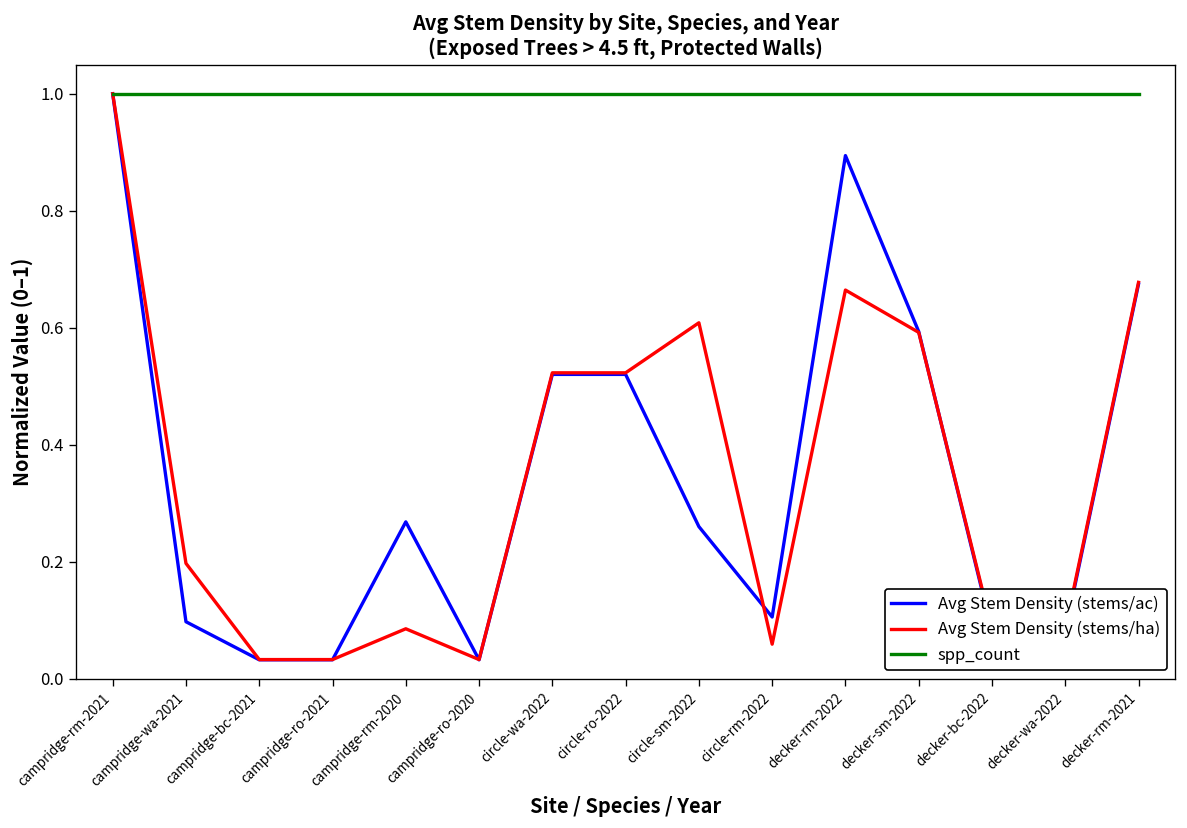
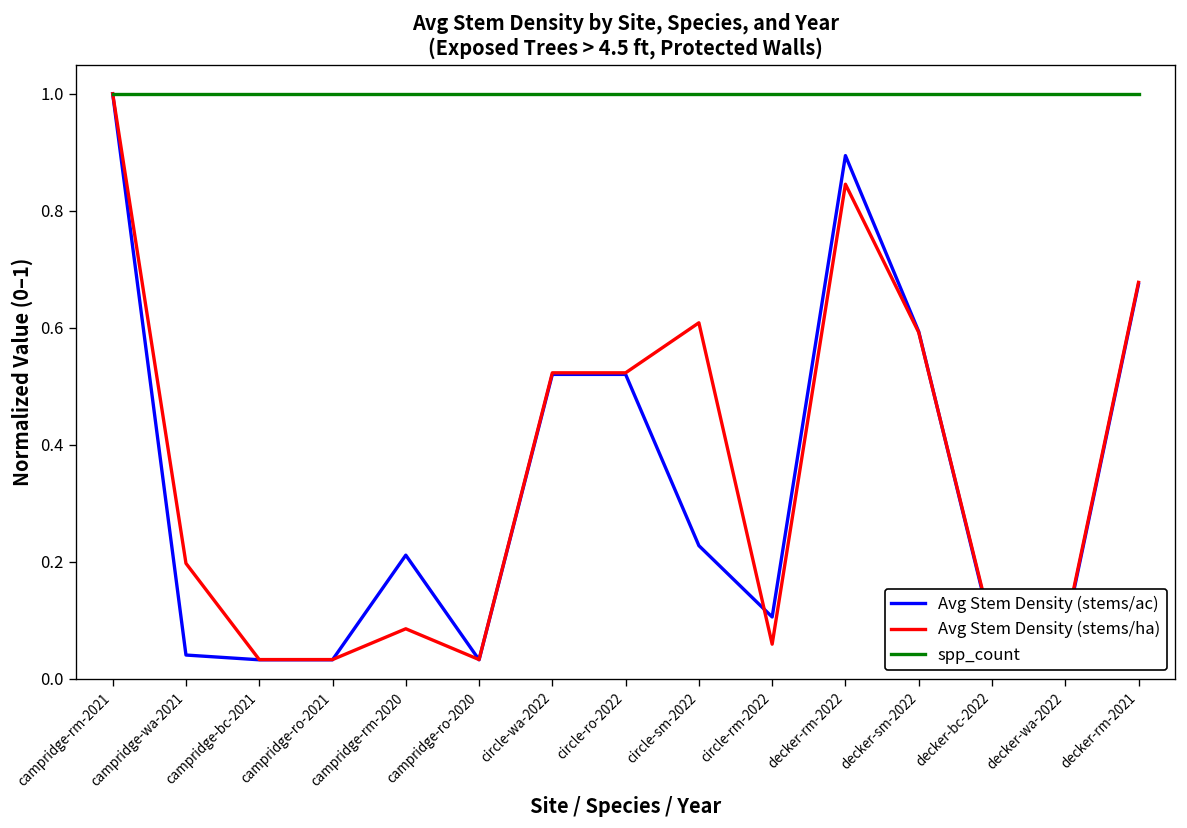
  {
    "Avg Stem Density (stems/ac)": {
-     "campridge-wa-2021": 0.10,
-     "campridge-rm-2020": 0.27,
-     "circle-sm-2022": 0.26,
+     "campridge-wa-2021": 0.04,
+     "campridge-rm-2020": 0.21,
+     "circle-sm-2022": 0.23,
      "circle-rm-2022": 0.11,
      "decker-rm-2022": 0.89
    },
    "Avg Stem Density (stems/ha)": {
      "campridge-wa-2021": 0.20,
      "campridge-rm-2020": 0.09,
      "circle-sm-2022": 0.61,
      "circle-rm-2022": 0.06,
-     "decker-rm-2022": 0.66
+     "decker-rm-2022": 0.85
    },
    "spp_count": {
      "campridge-wa-2021": 1.00,
      "campridge-bc-2021": 1.00,
      "campridge-ro-2021": 1.00,
      "campridge-rm-2020": 1.00,
      "campridge-ro-2020": 1.00,
      "circle-wa-2022": 1.00,
      "circle-ro-2022": 1.00,
      "circle-sm-2022": 1.00,
      "circle-rm-2022": 1.00,
      "decker-rm-2022": 1.00,
      "decker-sm-2022": 1.00,
      "decker-bc-2022": 1.00,
      "decker-wa-2022": 1.00,
      "decker-rm-2021": 1.00
    }
  }
